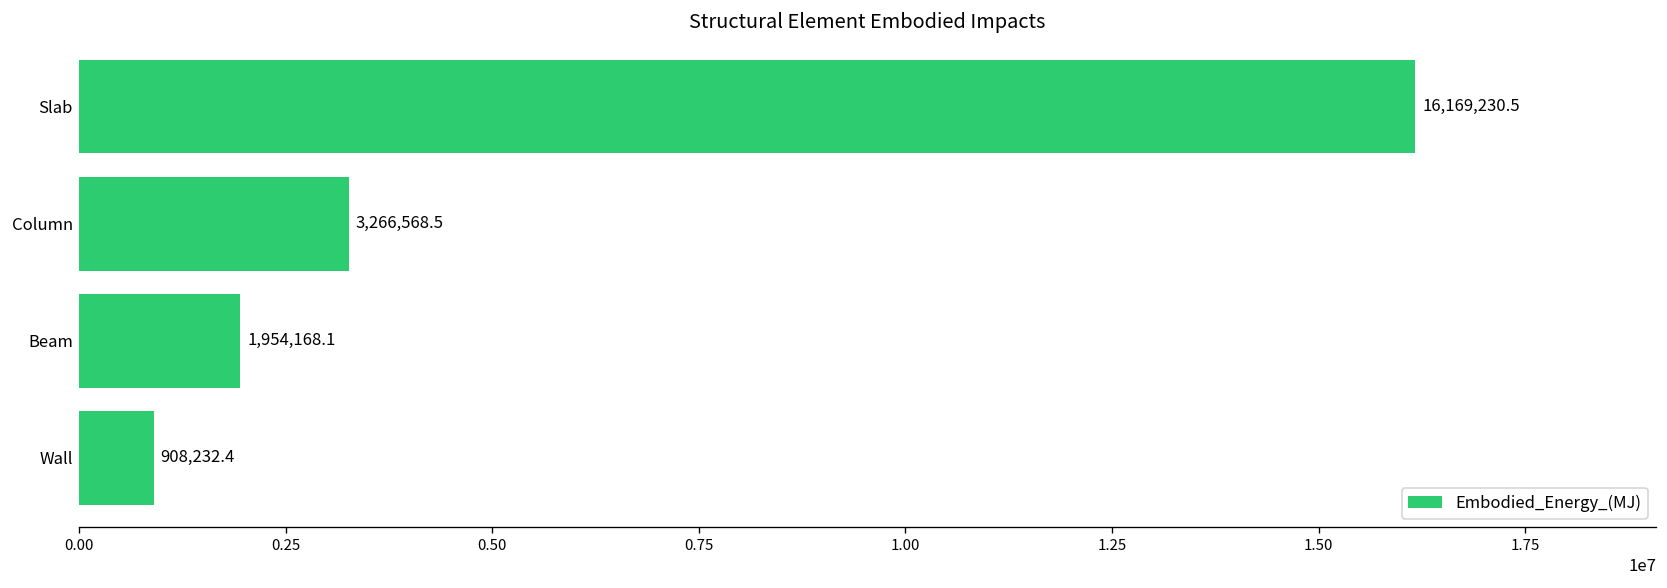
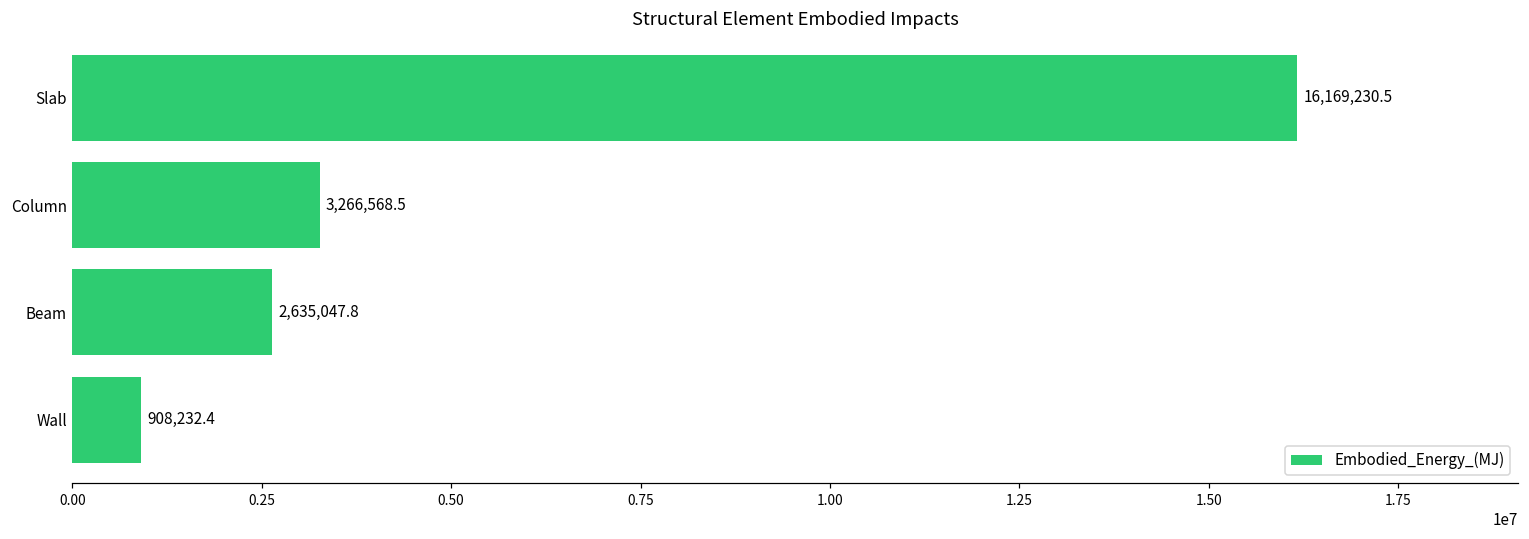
  {
    "Slab": "16,169,230.5",
    "Column": "3,266,568.5",
-   "Beam": "1,954,168.1",
+   "Beam": "2,635,047.8",
    "Wall": "908,232.4"
  }
